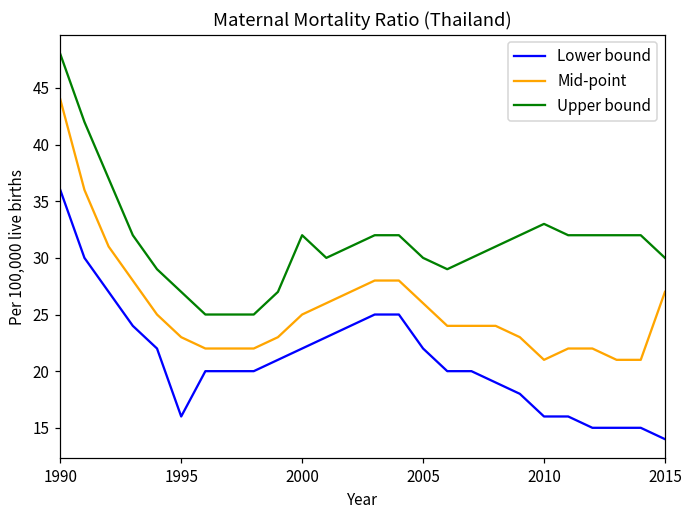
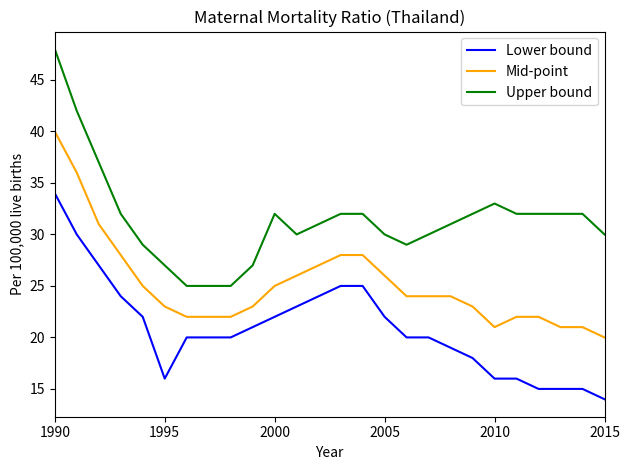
  {
    "Lower bound": {
-     "1990": 36,
+     "1990": 34,
      "1995": 16,
      "2000": 22,
      "2005": 22,
      "2010": 16,
      "2015": 14
    },
    "Mid-point": {
-     "1990": 44,
+     "1990": 40,
      "1995": 23,
      "2000": 25,
      "2005": 26,
      "2010": 21,
-     "2015": 27
+     "2015": 20
    },
    "Upper bound": {
      "1990": 48,
      "1995": 27,
      "2000": 32,
      "2005": 30,
      "2010": 33,
      "2015": 30
    }
  }
